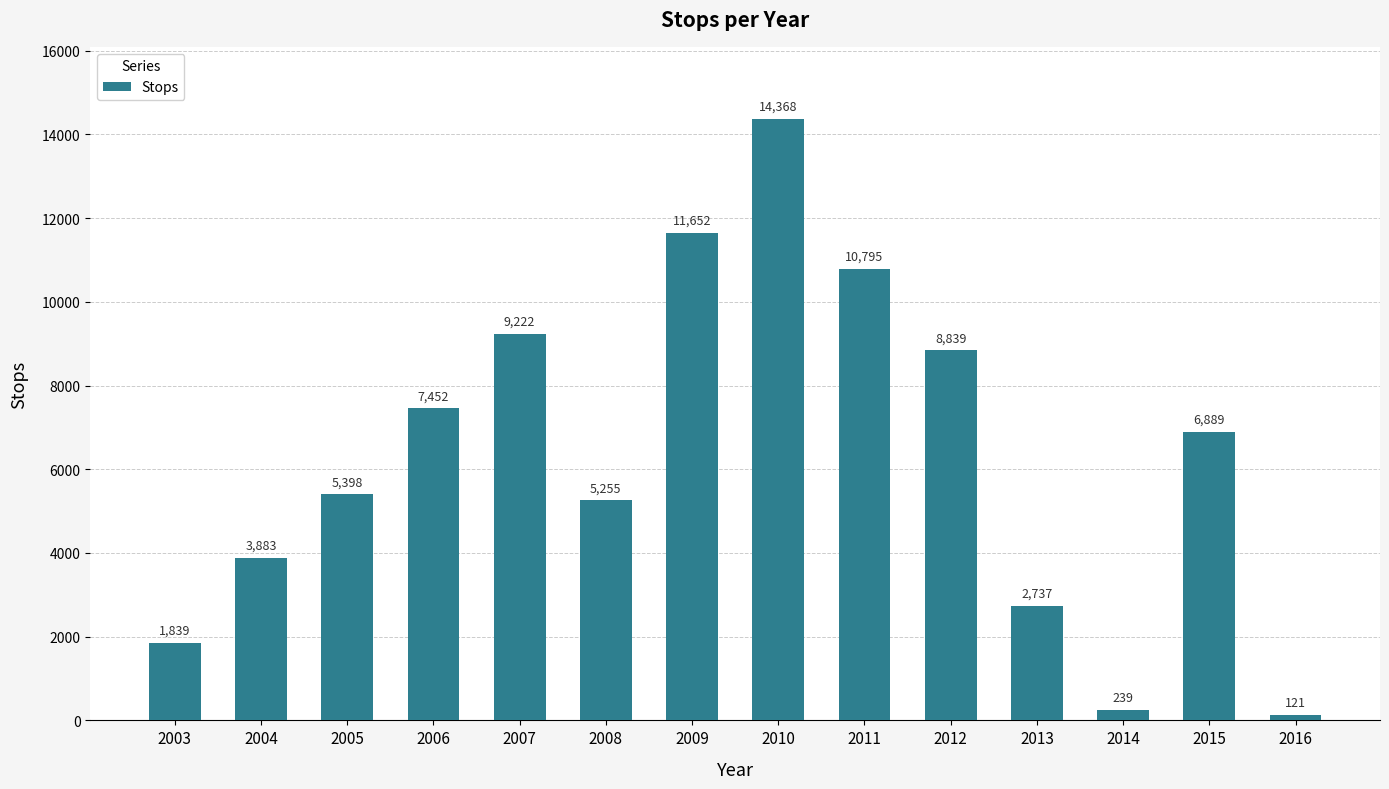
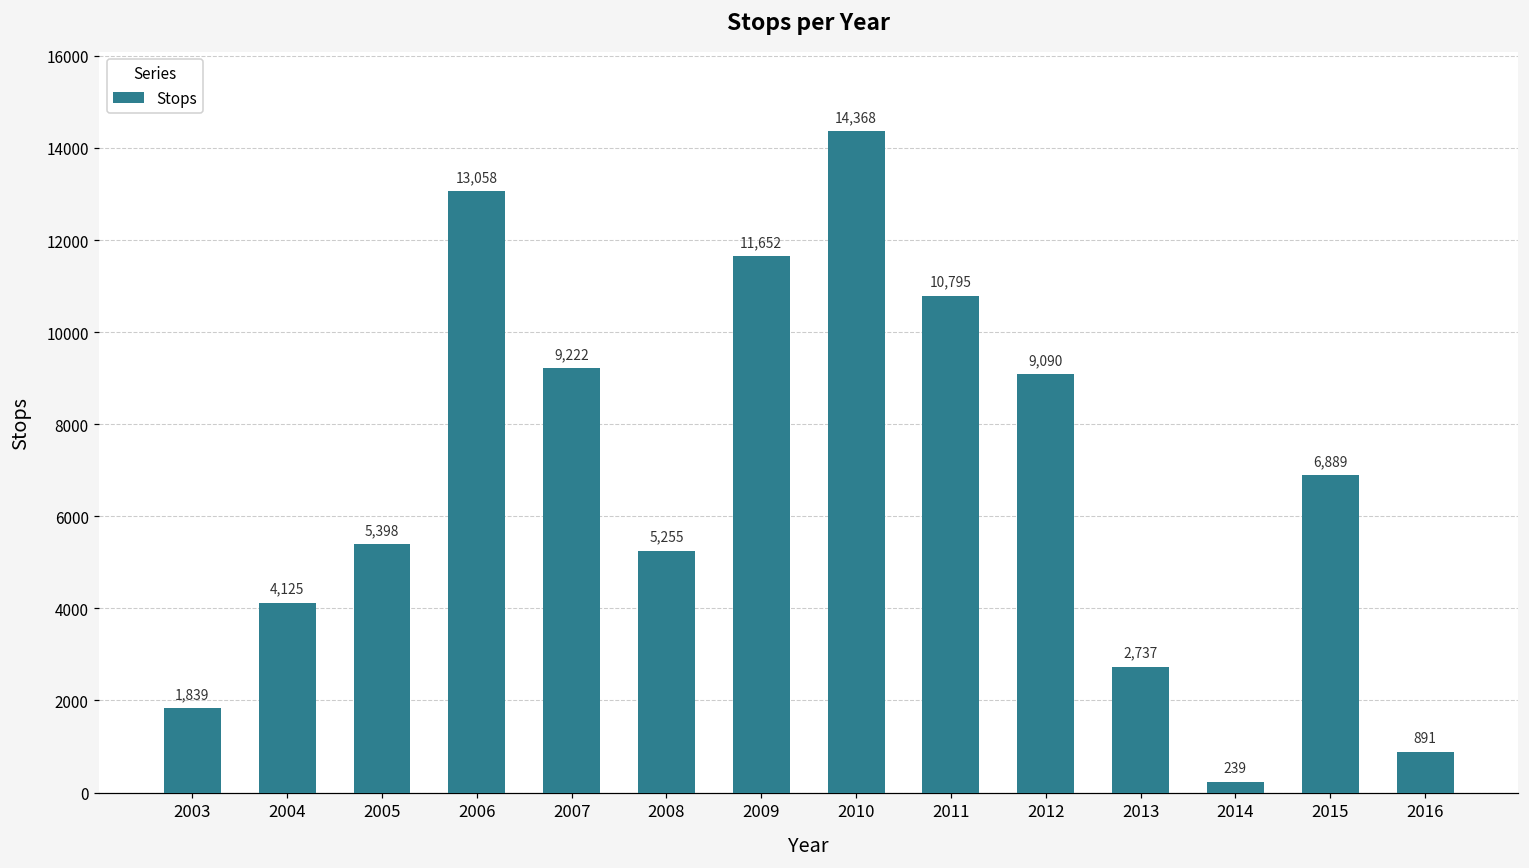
  {
    "2003": "1,839",
-   "2004": "3,883",
+   "2004": "4,125",
    "2005": "5,398",
-   "2006": "7,452",
+   "2006": "13,058",
    "2007": "9,222",
    "2008": "5,255",
    "2009": "11,652",
    "2010": "14,368",
    "2011": "10,795",
-   "2012": "8,839",
+   "2012": "9,090",
    "2013": "2,737",
    "2014": "239",
    "2015": "6,889",
-   "2016": "121"
+   "2016": "891"
  }
